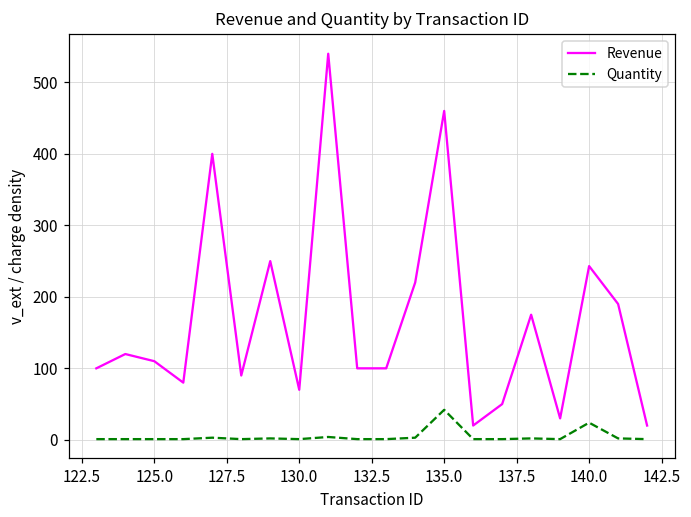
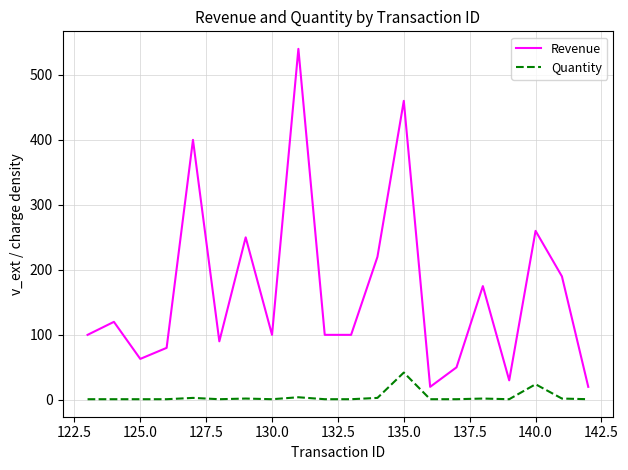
  {
    "Revenue": {
-     "125.0": 110,
-     "130.0": 70,
+     "125.0": 60,
+     "130.0": 100,
      "135.0": 460,
-     "140.0": 240
+     "140.0": 260
    },
    "Quantity": {
      "125.0": 0,
      "130.0": 0,
      "135.0": 40,
      "140.0": 20
    }
  }
